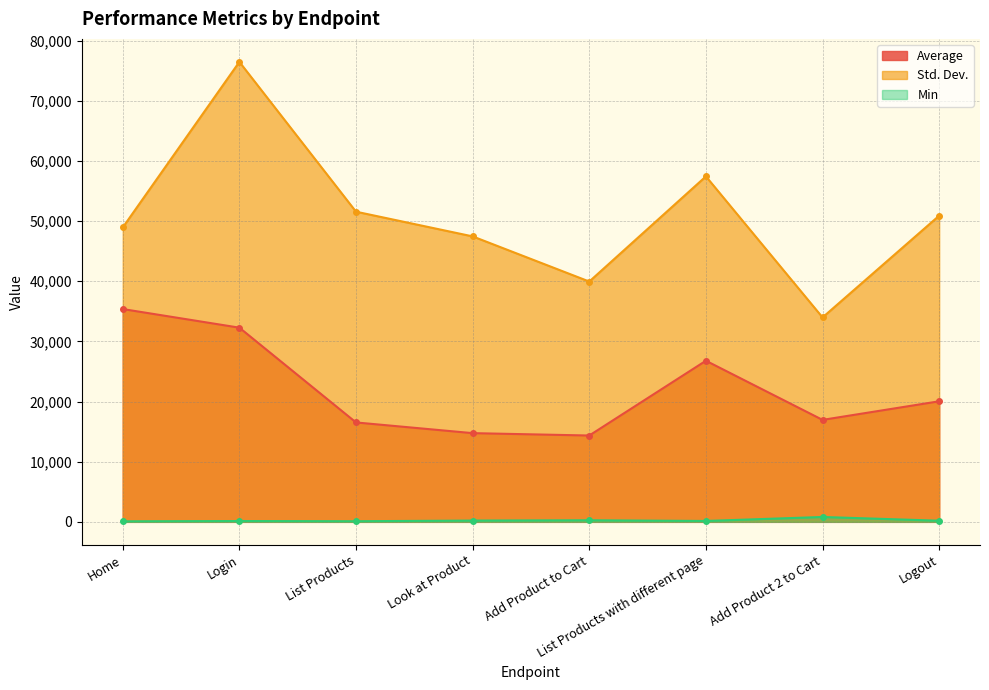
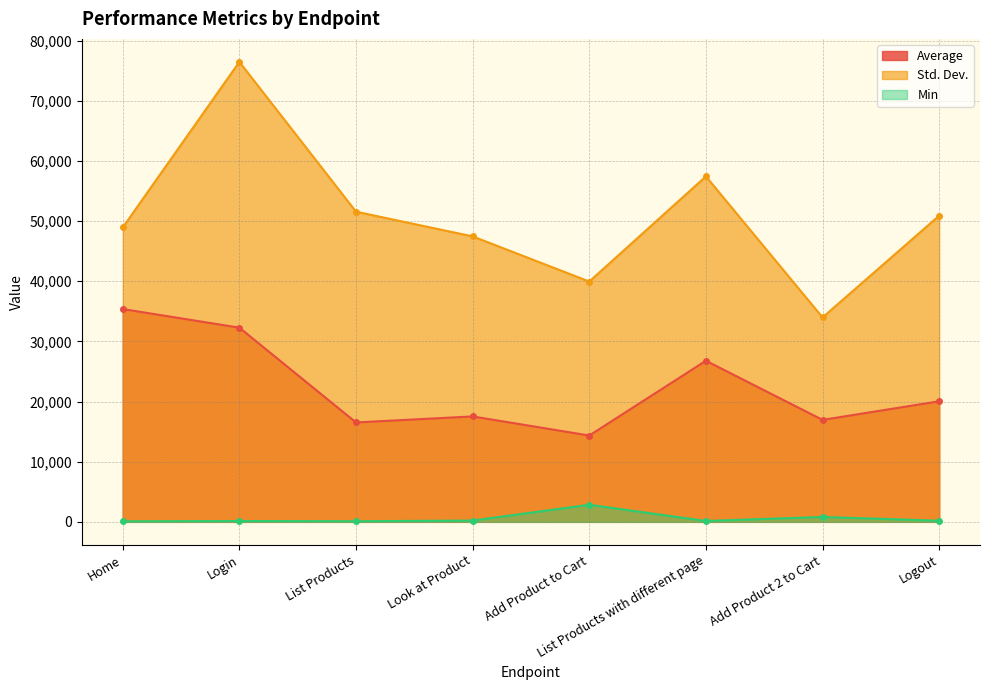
  {
    "Average": {
      "Home": "35,000",
      "Login": "32,000",
      "List Products": "17,000",
-     "Look at Product": "15,000",
+     "Look at Product": "18,000",
      "Add Product to Cart": "14,000",
      "List Products with different page": "27,000",
      "Add Product 2 to Cart": "17,000",
      "Logout": "20,000"
    },
    "Std. Dev.": {
      "Home": "49,000",
      "Login": "76,000",
      "List Products": "52,000",
      "Look at Product": "47,000",
      "Add Product to Cart": "40,000",
      "List Products with different page": "57,000",
      "Add Product 2 to Cart": "34,000",
      "Logout": "51,000"
    },
    "Min": {
      "Home": "0",
      "Login": "0",
      "List Products": "0",
      "Look at Product": "0",
-     "Add Product to Cart": "0",
+     "Add Product to Cart": "3,000",
      "List Products with different page": "0",
      "Add Product 2 to Cart": "1,000",
      "Logout": "0"
    }
  }
